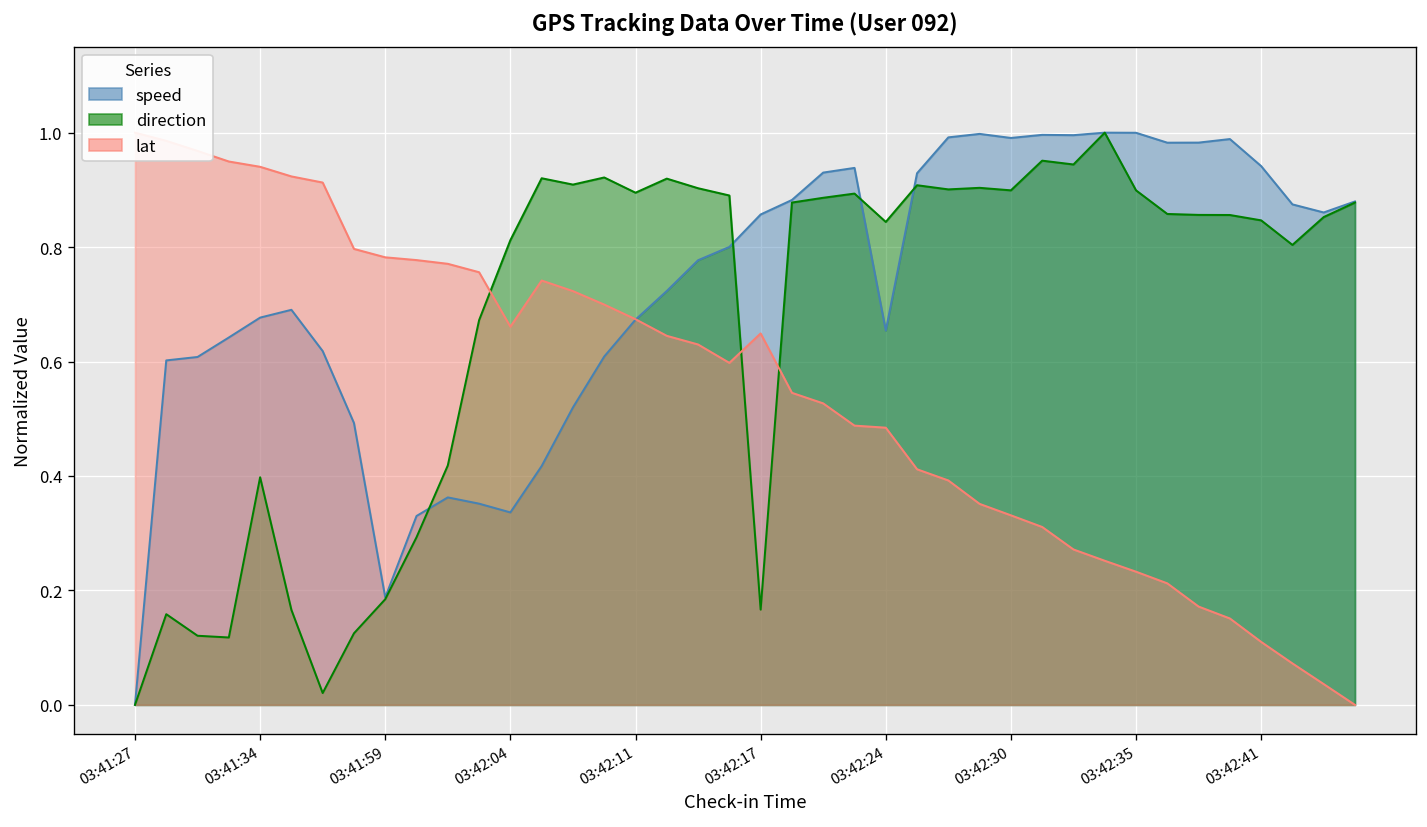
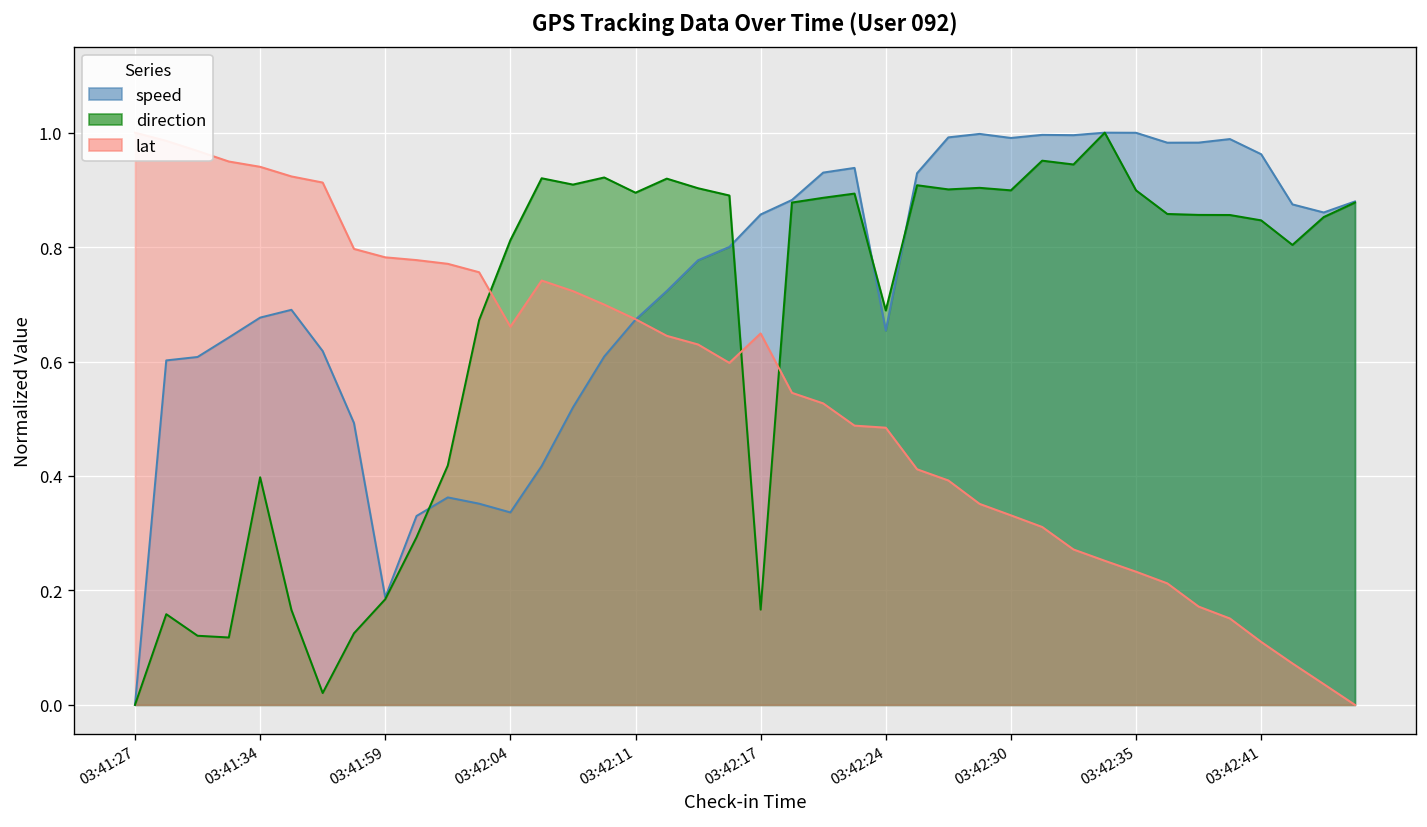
  {
    "speed": {
      "03:41:34": 0.68,
      "03:42:04": 0.34,
      "03:42:17": 0.86,
      "03:42:24": 0.65,
      "03:42:30": 0.99,
      "03:42:35": 1.00,
-     "03:42:41": 0.94
+     "03:42:41": 0.96
    },
    "direction": {
      "03:41:34": 0.40,
      "03:42:04": 0.81,
      "03:42:11": 0.90,
      "03:42:17": 0.17,
-     "03:42:24": 0.84,
+     "03:42:24": 0.69,
      "03:42:30": 0.90,
      "03:42:35": 0.90,
      "03:42:41": 0.85
    },
    "lat": {
      "03:41:34": 0.94,
      "03:41:59": 0.78,
      "03:42:04": 0.66,
      "03:42:17": 0.65,
      "03:42:24": 0.48,
      "03:42:30": 0.33,
      "03:42:35": 0.23,
      "03:42:41": 0.11
    }
  }
